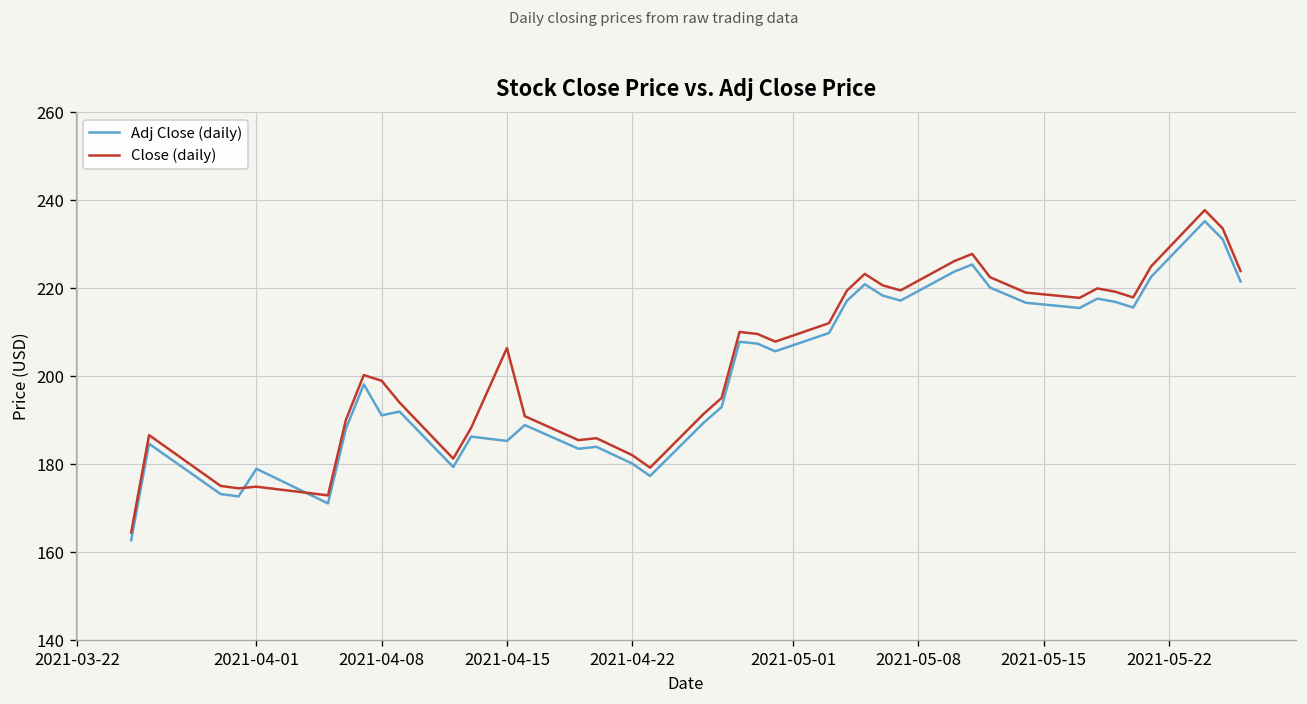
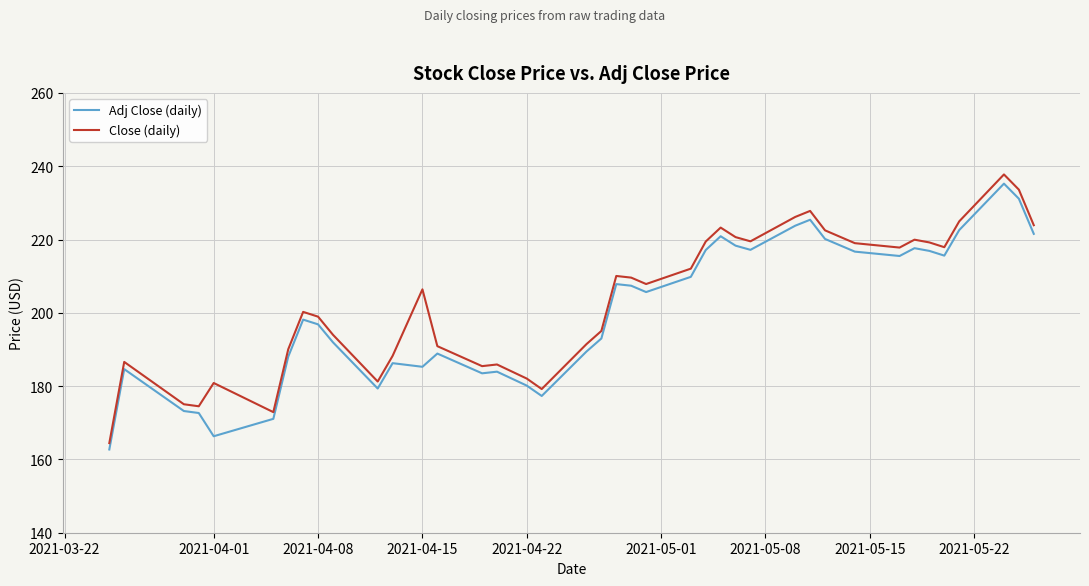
  {
    "Adj Close (daily)": {
-     "2021-04-01": 179,
-     "2021-04-08": 191,
+     "2021-04-01": 166,
+     "2021-04-08": 197,
      "2021-04-15": 185,
      "2021-04-22": 180
    },
    "Close (daily)": {
-     "2021-04-01": 175,
+     "2021-04-01": 181,
      "2021-04-08": 199,
      "2021-04-15": 206,
      "2021-04-22": 182
    }
  }
